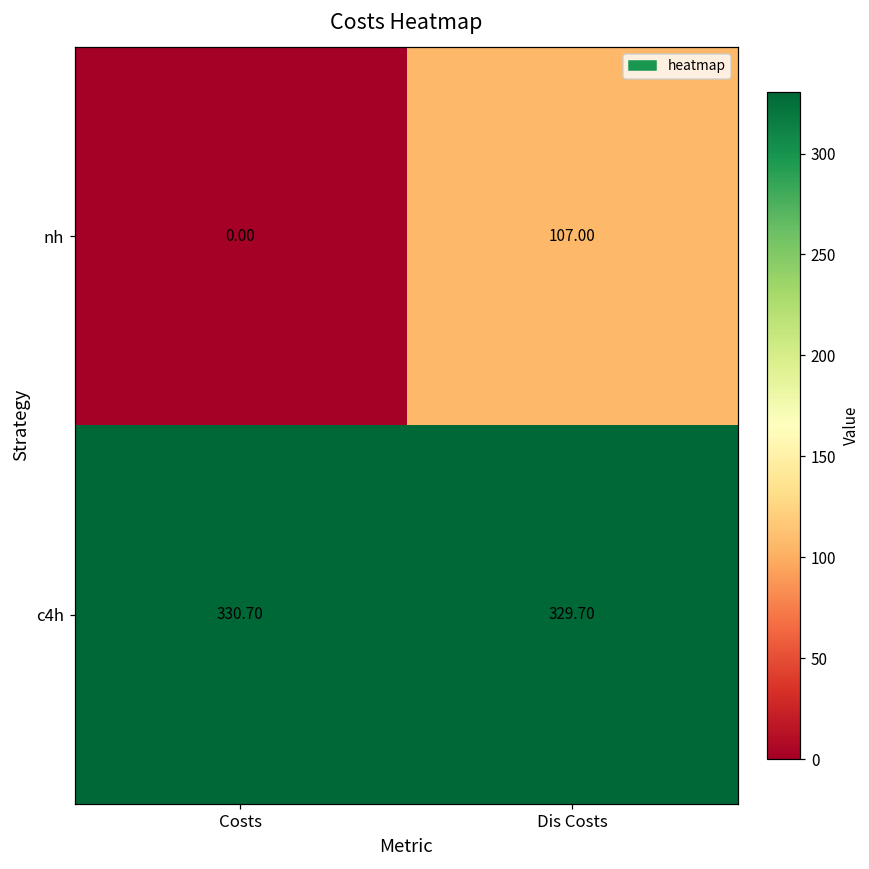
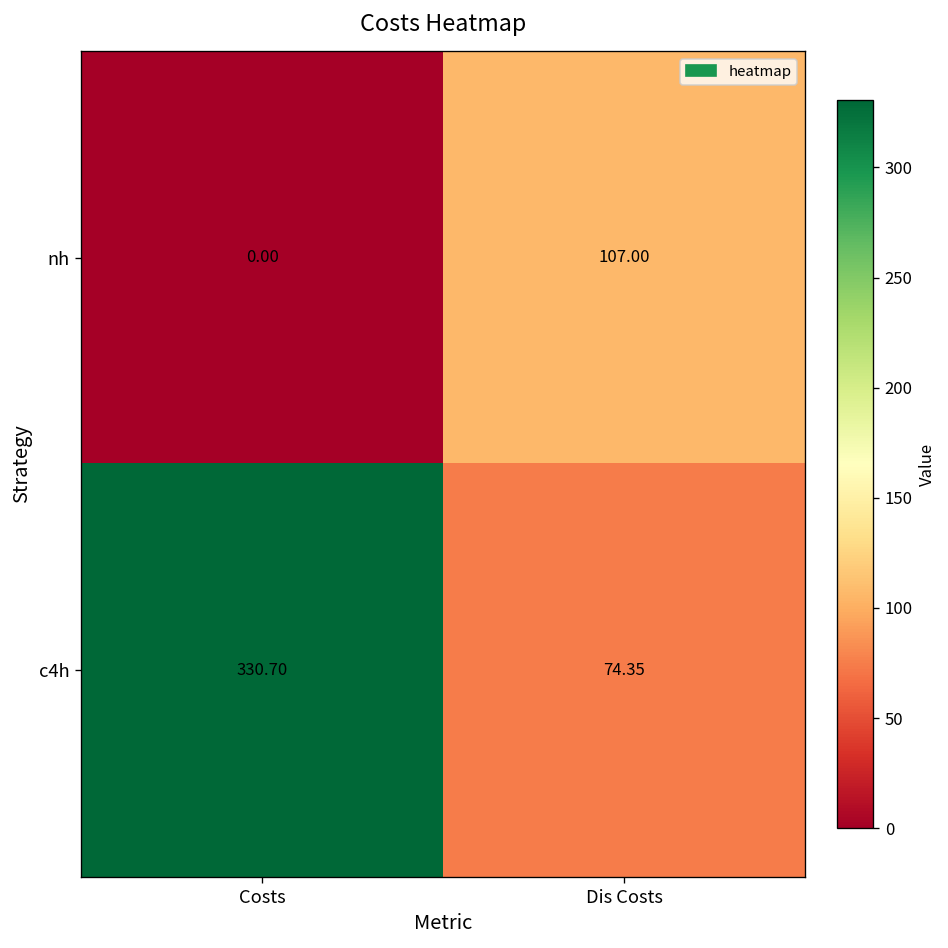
  {
    "nh": {
      "Costs": 0.00,
      "Dis Costs": 107.00
    },
    "c4h": {
      "Costs": 330.70,
-     "Dis Costs": 329.70
+     "Dis Costs": 74.35
    }
  }
